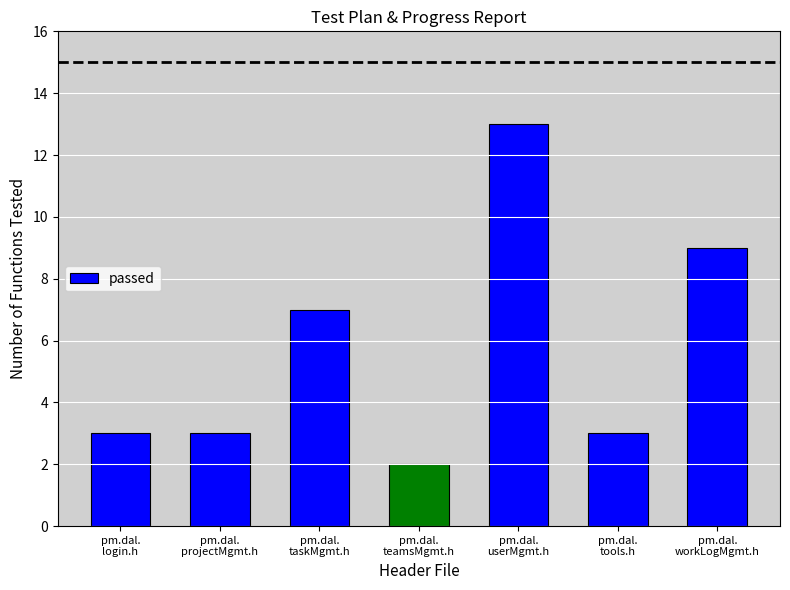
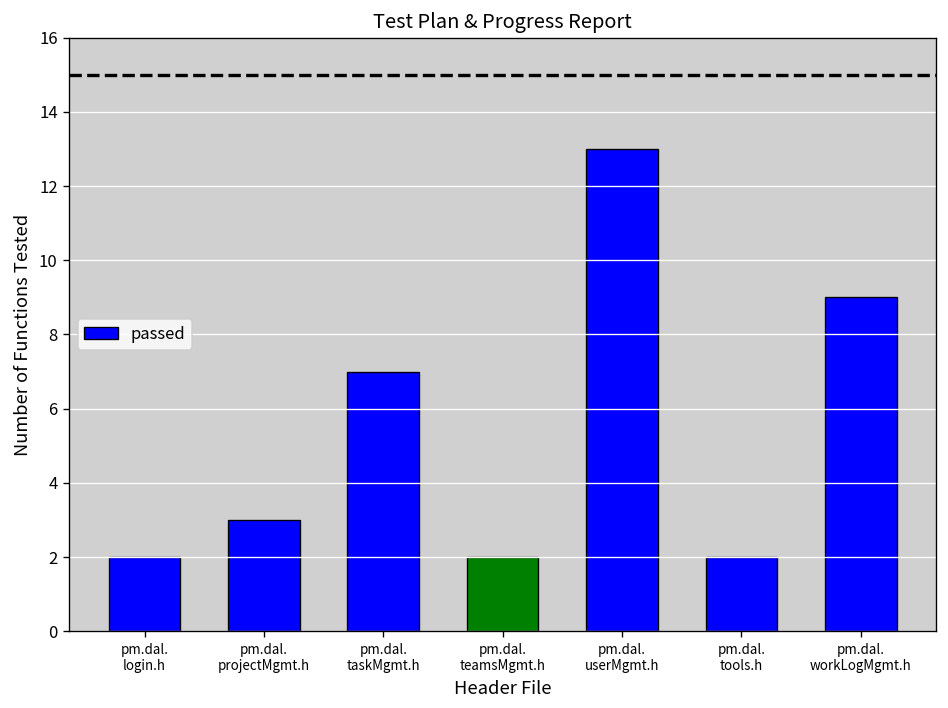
  {
-   "pm.dal. login.h": 3,
+   "pm.dal. login.h": 2,
    "pm.dal. projectMgmt.h": 3,
    "pm.dal. taskMgmt.h": 7,
    "pm.dal. teamsMgmt.h": 2,
    "pm.dal. userMgmt.h": 13,
-   "pm.dal. tools.h": 3,
+   "pm.dal. tools.h": 2,
    "pm.dal. workLogMgmt.h": 9
  }
